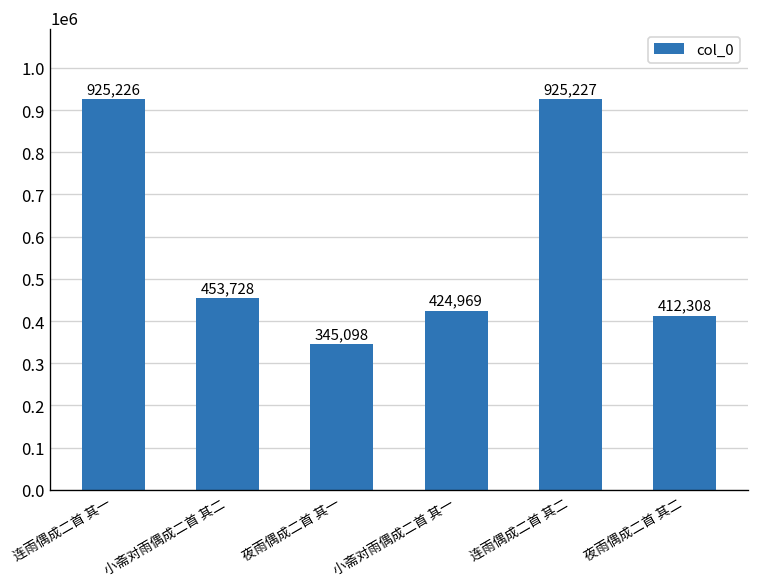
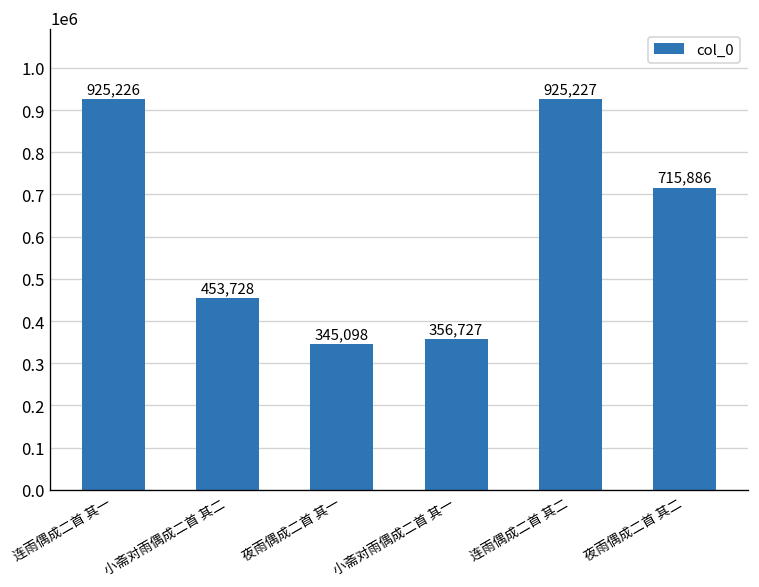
  {
    "连雨偶成二首 其一": "925,226",
    "小斋对雨偶成二首 其二": "453,728",
    "夜雨偶成二首 其一": "345,098",
-   "小斋对雨偶成二首 其一": "424,969",
+   "小斋对雨偶成二首 其一": "356,727",
    "连雨偶成二首 其二": "925,227",
-   "夜雨偶成二首 其二": "412,308"
+   "夜雨偶成二首 其二": "715,886"
  }
